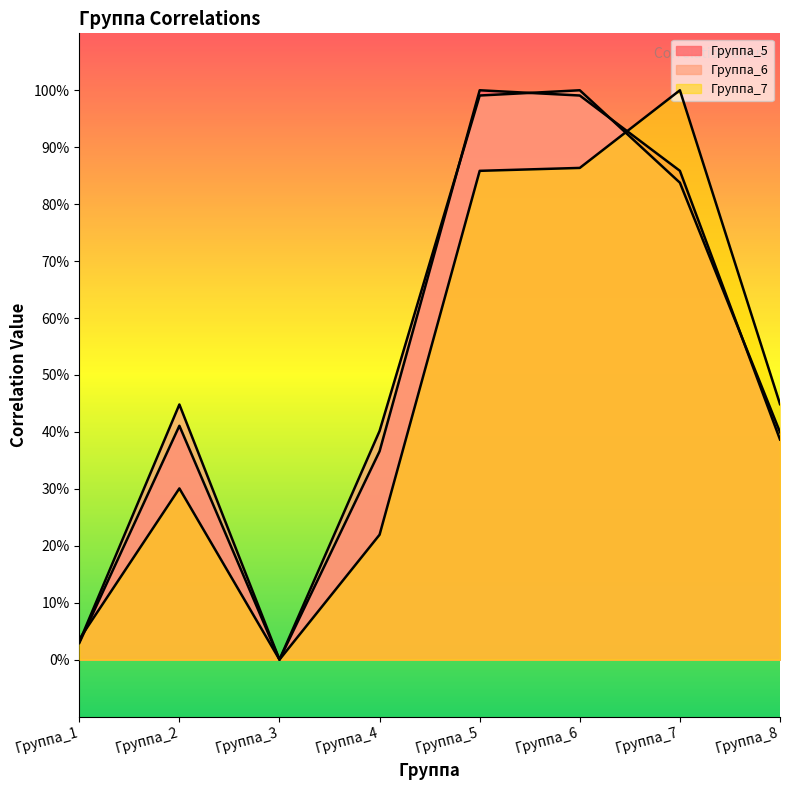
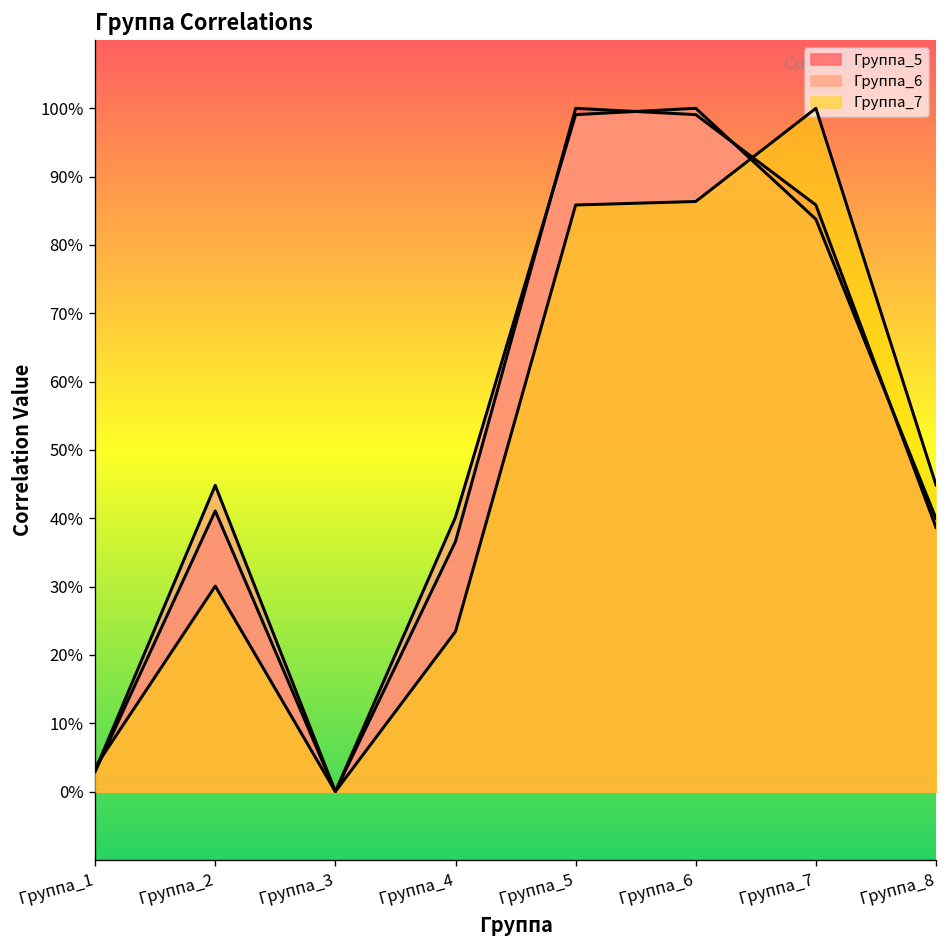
  {
    "Группа_7": {
      "Группа_1": "4%",
      "Группа_2": "30%",
-     "Группа_4": "22%",
+     "Группа_4": "23%",
      "Группа_5": "86%",
      "Группа_6": "86%",
      "Группа_8": "45%"
    }
  }
